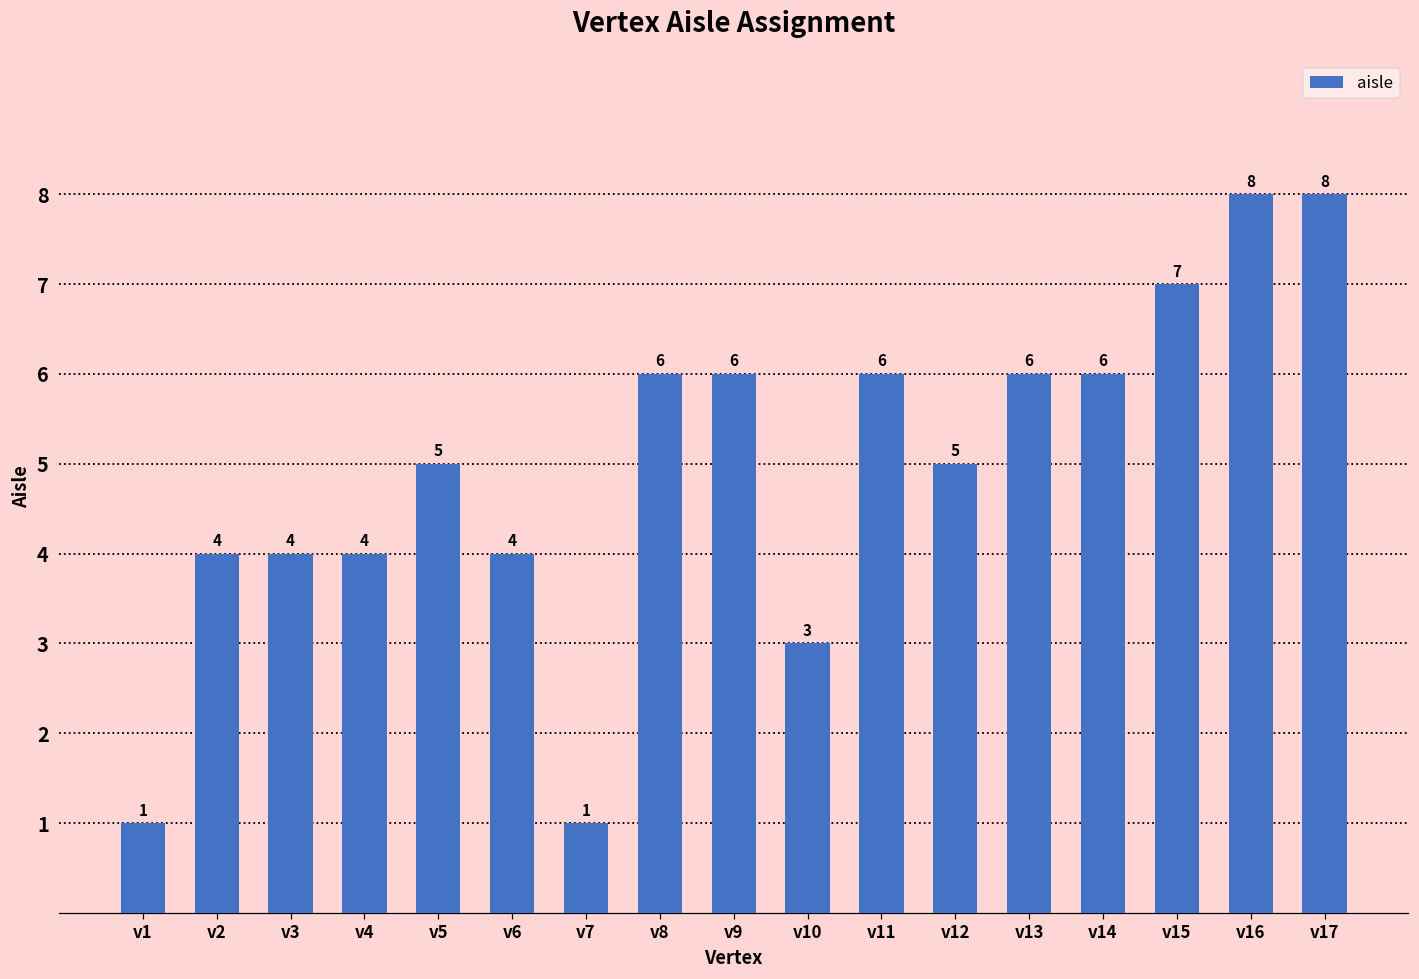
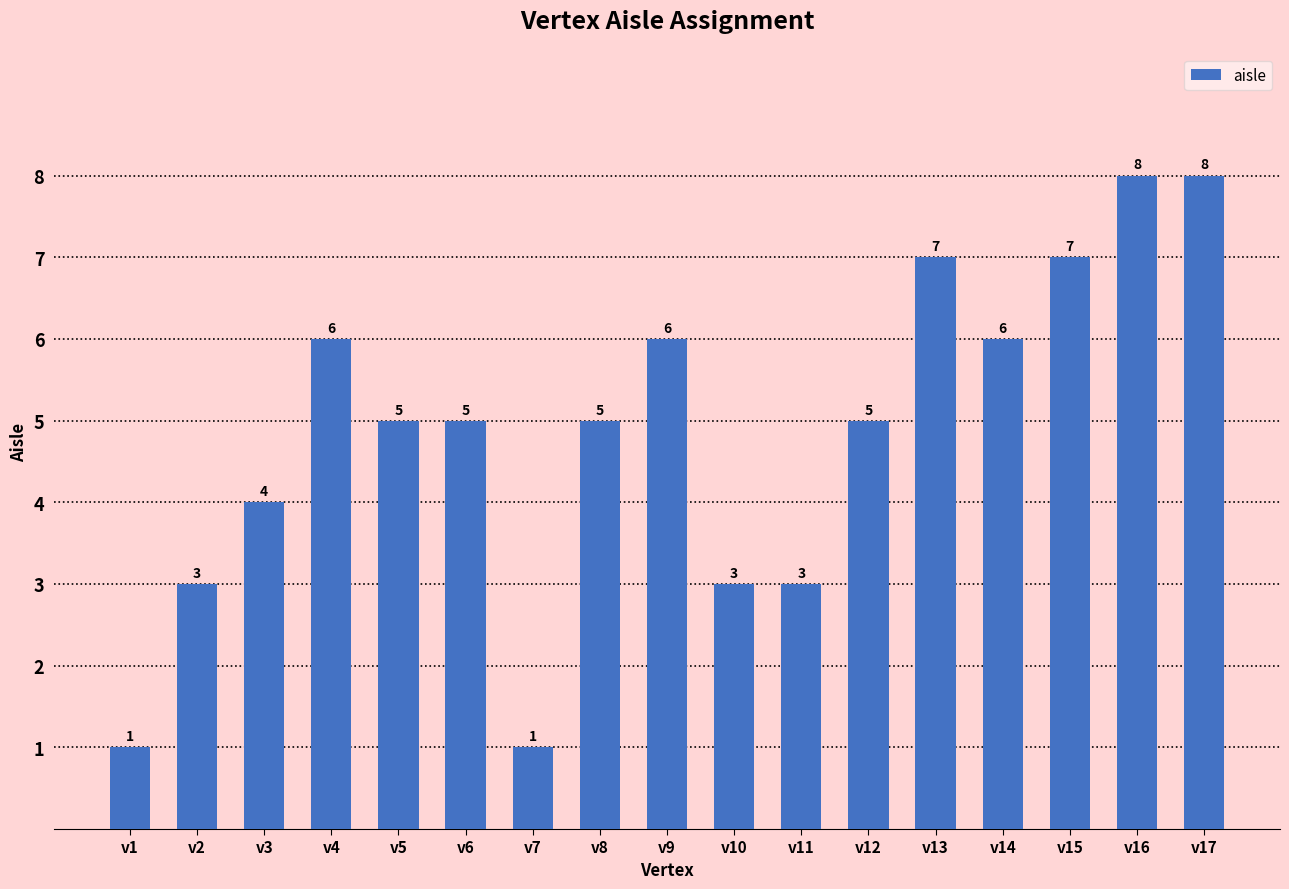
  {
    "v1": 1,
-   "v2": 4,
+   "v2": 3,
    "v3": 4,
-   "v4": 4,
+   "v4": 6,
    "v5": 5,
-   "v6": 4,
+   "v6": 5,
    "v7": 1,
-   "v8": 6,
+   "v8": 5,
    "v9": 6,
    "v10": 3,
-   "v11": 6,
+   "v11": 3,
    "v12": 5,
-   "v13": 6,
+   "v13": 7,
    "v14": 6,
    "v15": 7,
    "v16": 8,
    "v17": 8
  }
